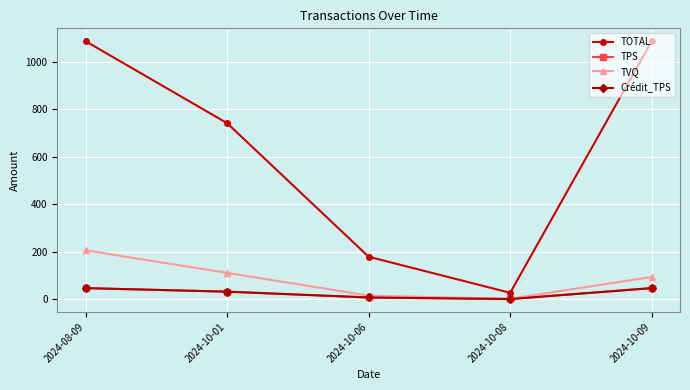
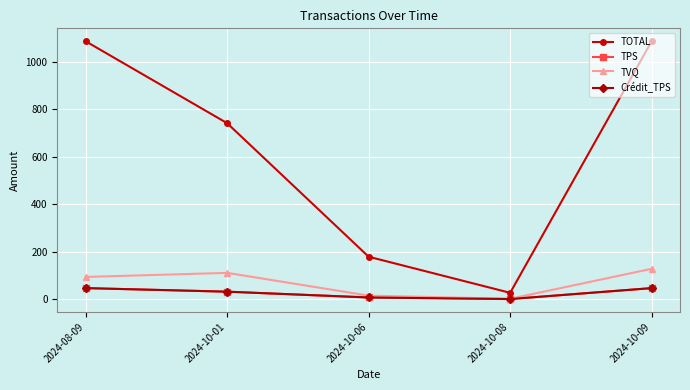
  {
    "TVQ": {
-     "2024-08-09": 210,
+     "2024-08-09": 90,
      "2024-10-01": 110,
-     "2024-10-09": 90
+     "2024-10-09": 130
    }
  }
